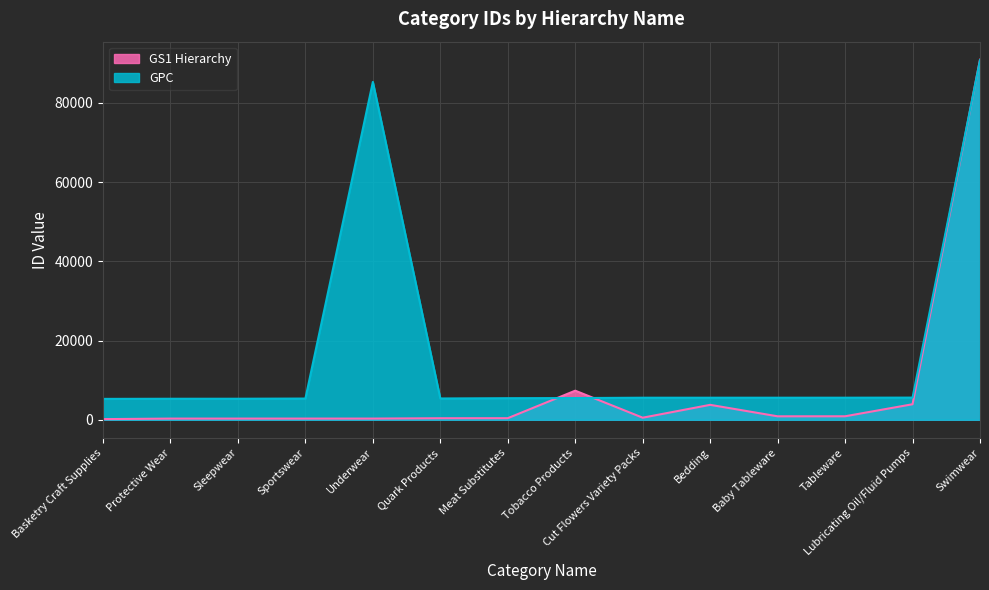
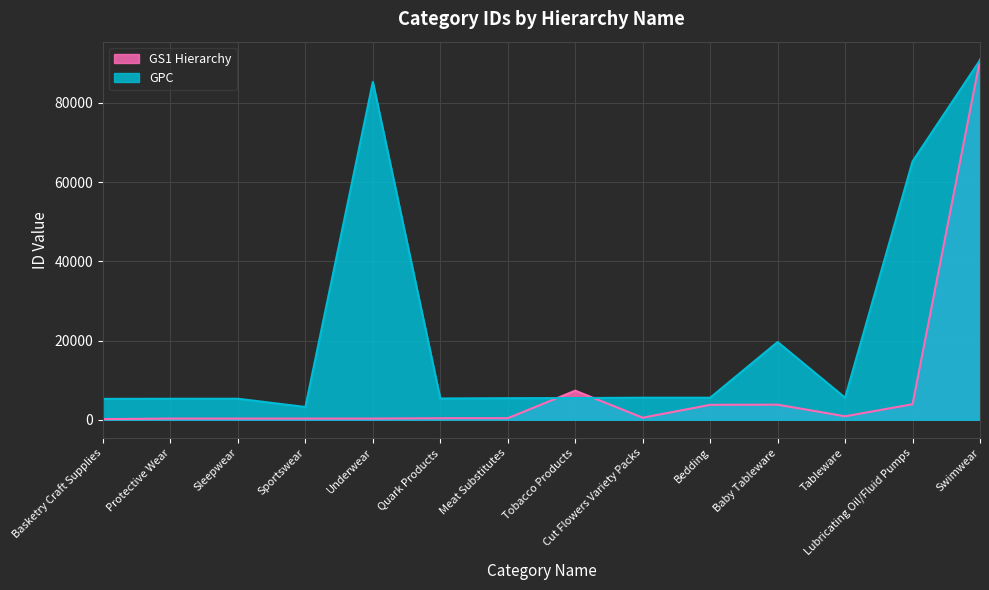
  {
    "GS1 Hierarchy": {
      "Basketry Craft Supplies": 0,
      "Protective Wear": 0,
      "Sleepwear": 0,
      "Sportswear": 0,
      "Underwear": 0,
      "Quark Products": 0,
      "Meat Substitutes": 0,
      "Tobacco Products": 7000,
      "Cut Flowers Variety Packs": 1000,
      "Bedding": 4000,
-     "Baby Tableware": 1000,
+     "Baby Tableware": 4000,
      "Tableware": 1000,
      "Lubricating Oil/Fluid Pumps": 4000
    },
    "GPC": {
      "Basketry Craft Supplies": 5000,
      "Protective Wear": 5000,
      "Sleepwear": 5000,
-     "Sportswear": 5000,
+     "Sportswear": 3000,
      "Underwear": 85000,
      "Quark Products": 5000,
      "Meat Substitutes": 5000,
      "Tobacco Products": 5000,
      "Cut Flowers Variety Packs": 6000,
      "Bedding": 6000,
-     "Baby Tableware": 6000,
+     "Baby Tableware": 20000,
      "Tableware": 6000,
-     "Lubricating Oil/Fluid Pumps": 6000
+     "Lubricating Oil/Fluid Pumps": 65000
    }
  }
